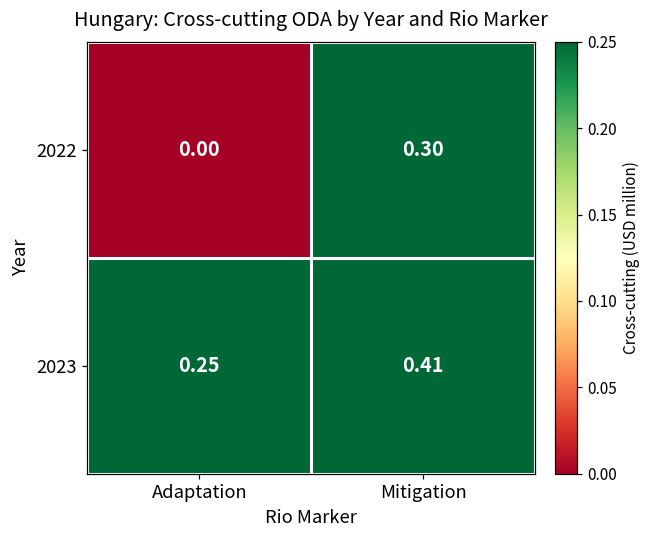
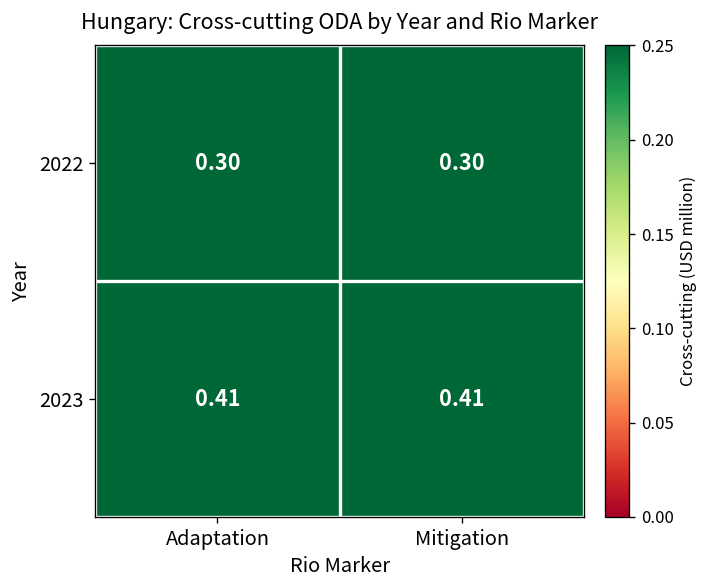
  {
    "2022": {
-     "Adaptation": 0.00,
+     "Adaptation": 0.30,
      "Mitigation": 0.30
    },
    "2023": {
-     "Adaptation": 0.25,
+     "Adaptation": 0.41,
      "Mitigation": 0.41
    }
  }
